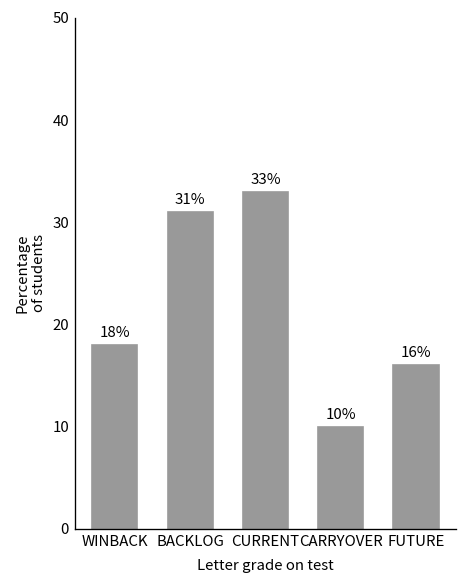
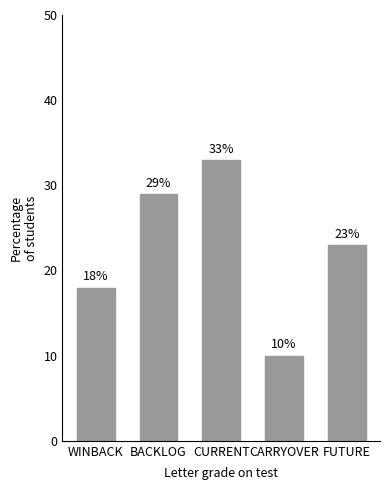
  {
    "WINBACK": "18%",
-   "BACKLOG": "31%",
+   "BACKLOG": "29%",
    "CURRENT": "33%",
    "CARRYOVER": "10%",
-   "FUTURE": "16%"
+   "FUTURE": "23%"
  }
